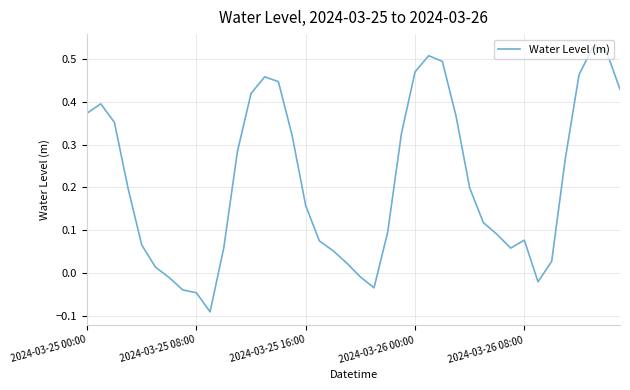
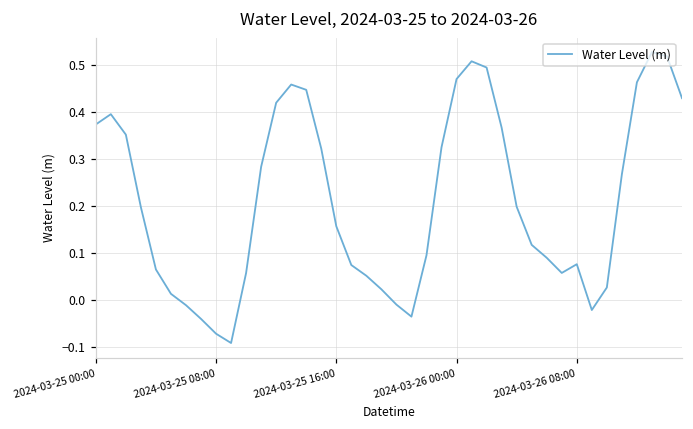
  {
    "2024-03-25 00:00": 0.37,
-   "2024-03-25 08:00": -0.05,
+   "2024-03-25 08:00": -0.07,
    "2024-03-25 16:00": 0.16,
    "2024-03-26 00:00": 0.47,
    "2024-03-26 08:00": 0.08
  }
